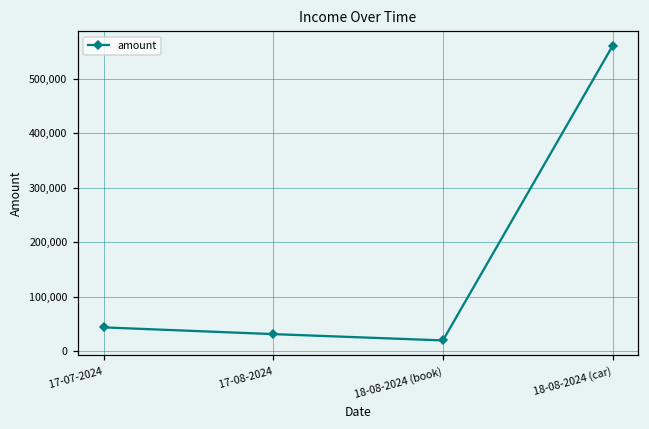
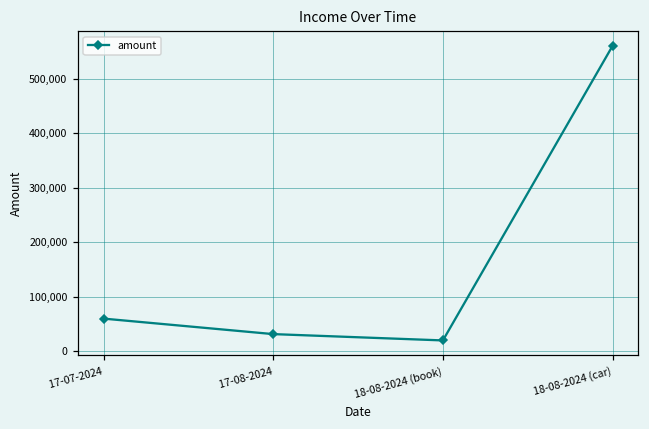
  {
-   "17-07-2024": "40,000",
+   "17-07-2024": "60,000",
    "17-08-2024": "30,000",
    "18-08-2024 (book)": "20,000",
    "18-08-2024 (car)": "560,000"
  }
